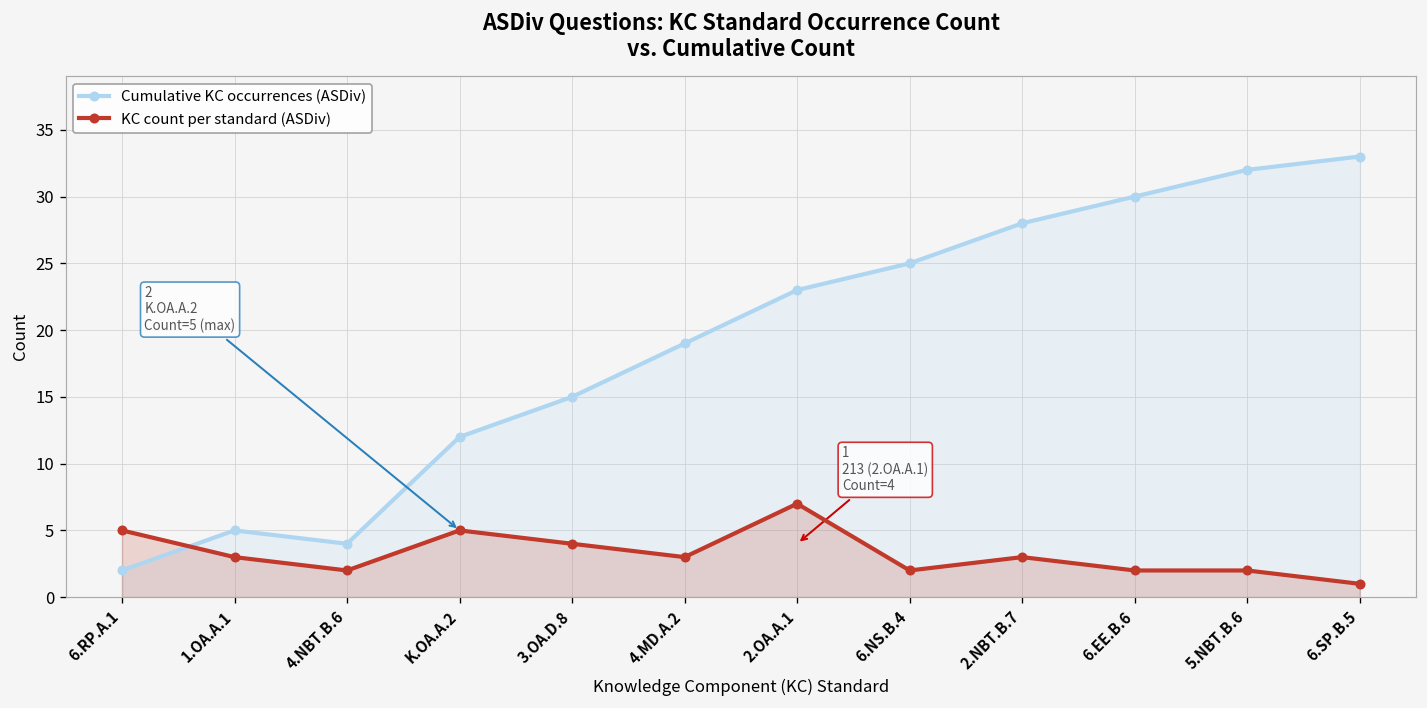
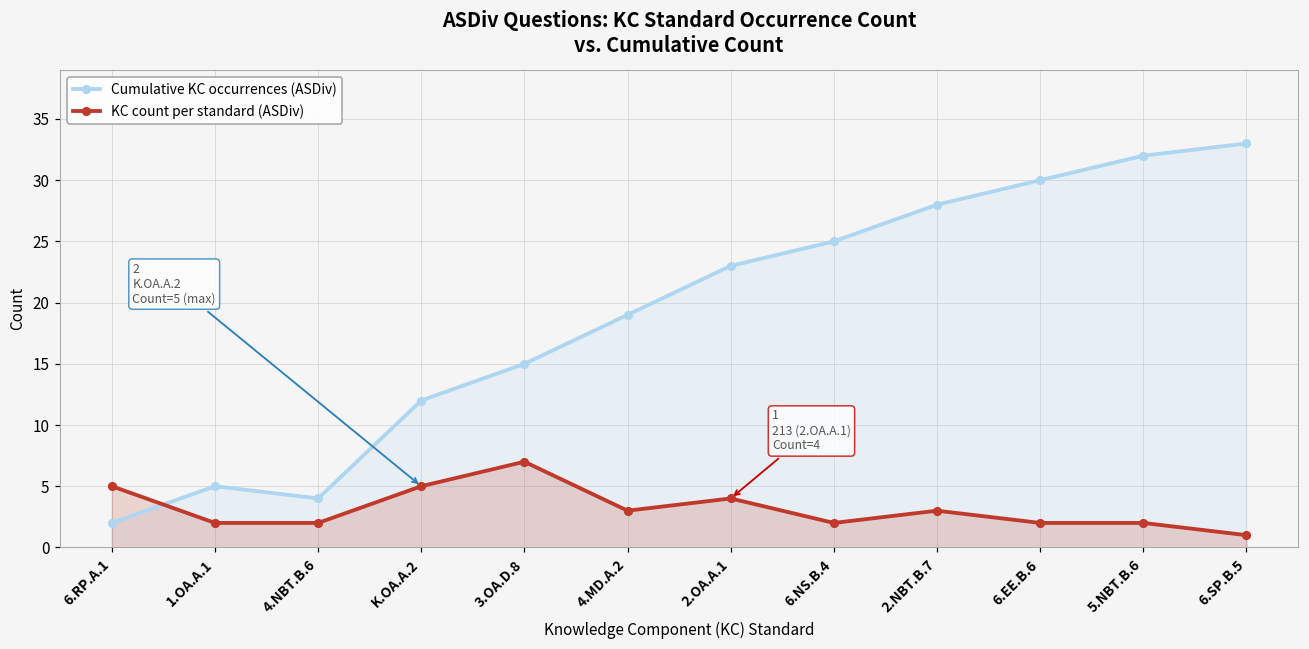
  {
    "Cumulative KC occurrences (ASDiv)": {
      "6.RP.A.1": 2,
      "4.NBT.B.6": 4,
      "K.OA.A.2": 12,
      "3.OA.D.8": 15,
      "4.MD.A.2": 19,
      "2.OA.A.1": 23,
      "6.NS.B.4": 25,
      "2.NBT.B.7": 28,
      "6.EE.B.6": 30,
      "5.NBT.B.6": 32,
      "6.SP.B.5": 33
    },
    "KC count per standard (ASDiv)": {
      "6.RP.A.1": 5,
-     "1.OA.A.1": 3,
+     "1.OA.A.1": 2,
      "4.NBT.B.6": 2,
      "K.OA.A.2": 5,
-     "3.OA.D.8": 4,
+     "3.OA.D.8": 7,
      "4.MD.A.2": 3,
-     "2.OA.A.1": 7,
+     "2.OA.A.1": 4,
      "6.NS.B.4": 2,
      "2.NBT.B.7": 3,
      "6.EE.B.6": 2,
      "5.NBT.B.6": 2,
      "6.SP.B.5": 1
    }
  }
